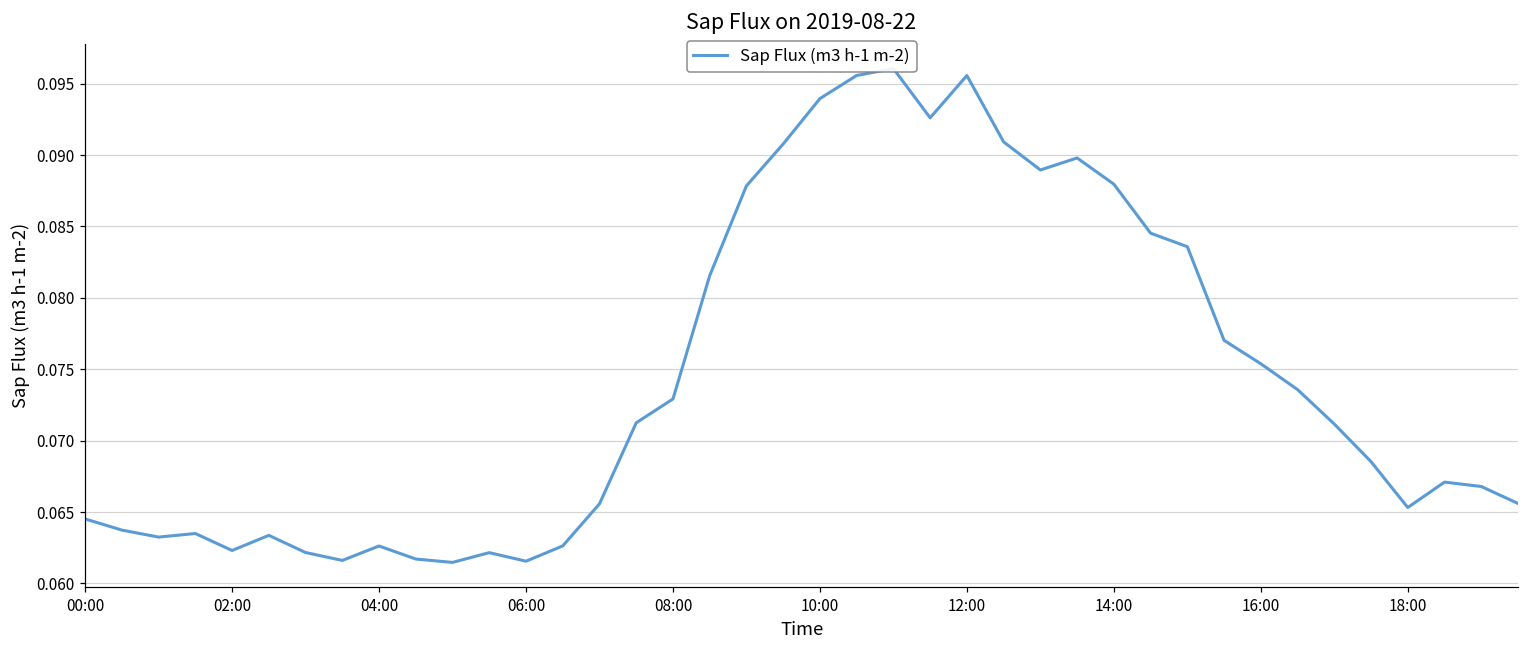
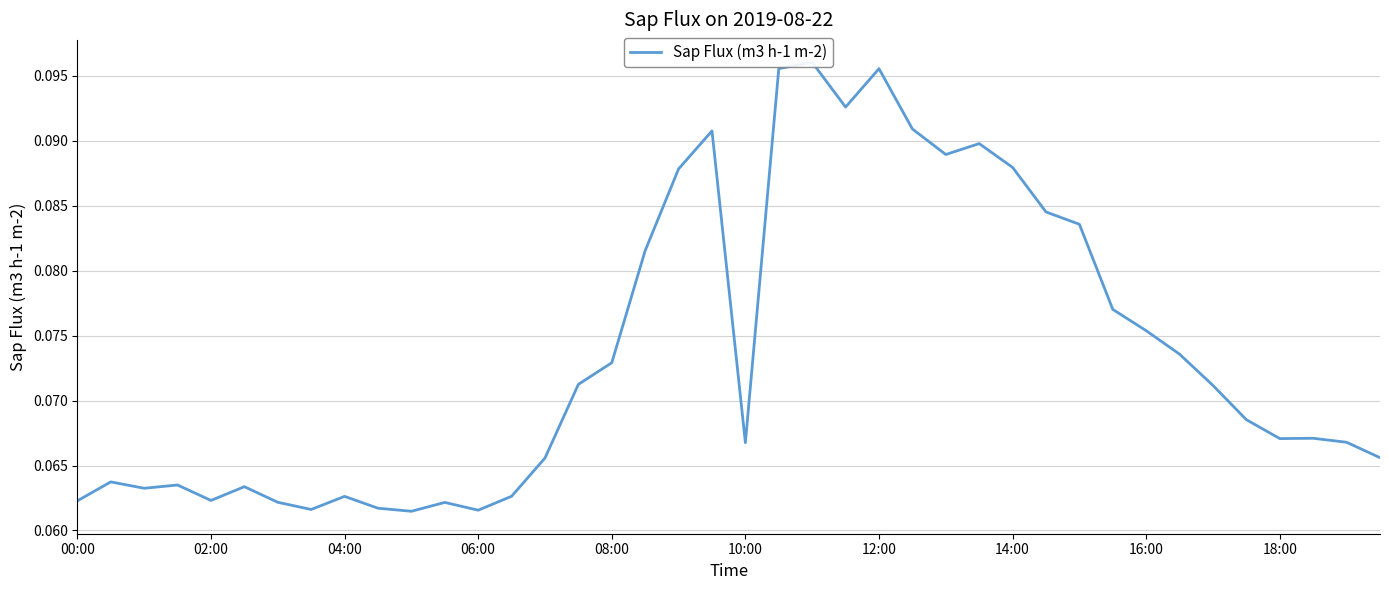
  {
-   "00:00": 0.0645,
+   "00:00": 0.0623,
    "02:00": 0.0623,
    "04:00": 0.0626,
    "06:00": 0.0616,
    "08:00": 0.0729,
-   "10:00": 0.0940,
+   "10:00": 0.0668,
    "12:00": 0.0956,
    "14:00": 0.0880,
    "16:00": 0.0754,
-   "18:00": 0.0653
+   "18:00": 0.0671
  }
